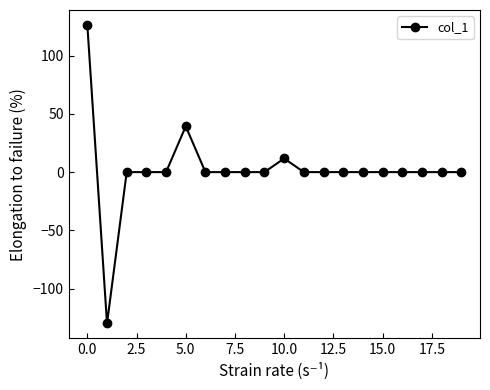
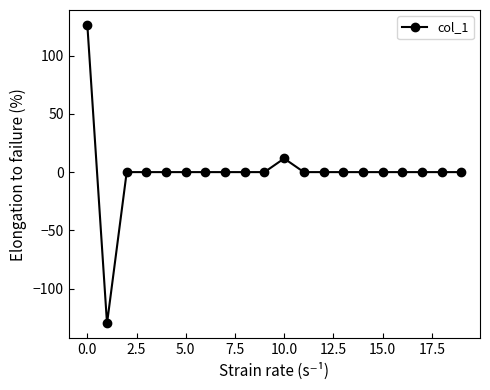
  {
    "0.0": 126,
-   "5.0": 39,
+   "5.0": 0,
    "10.0": 12,
    "15.0": 0
  }
